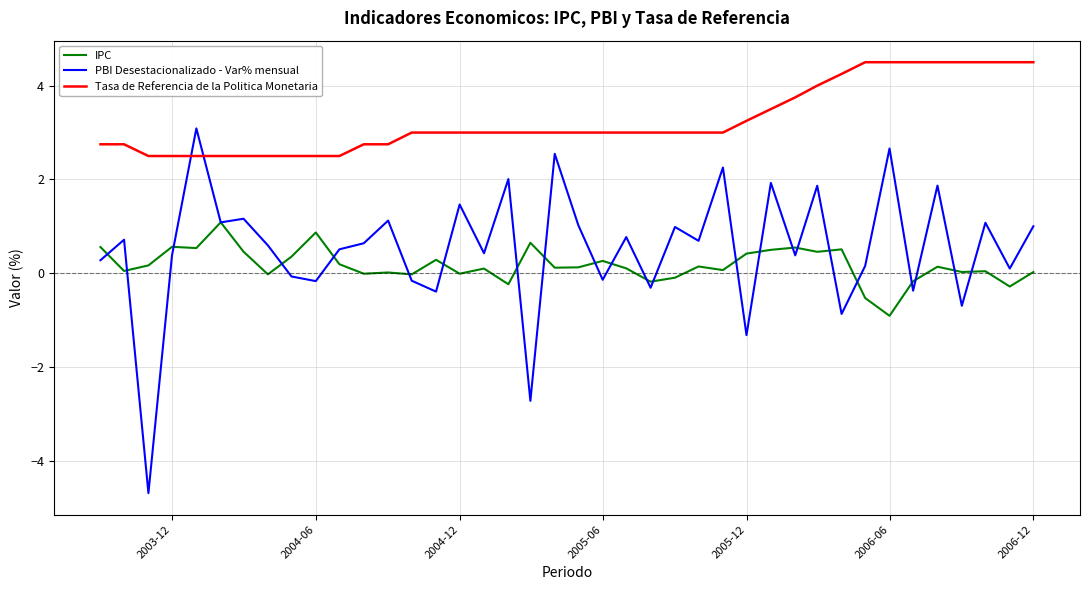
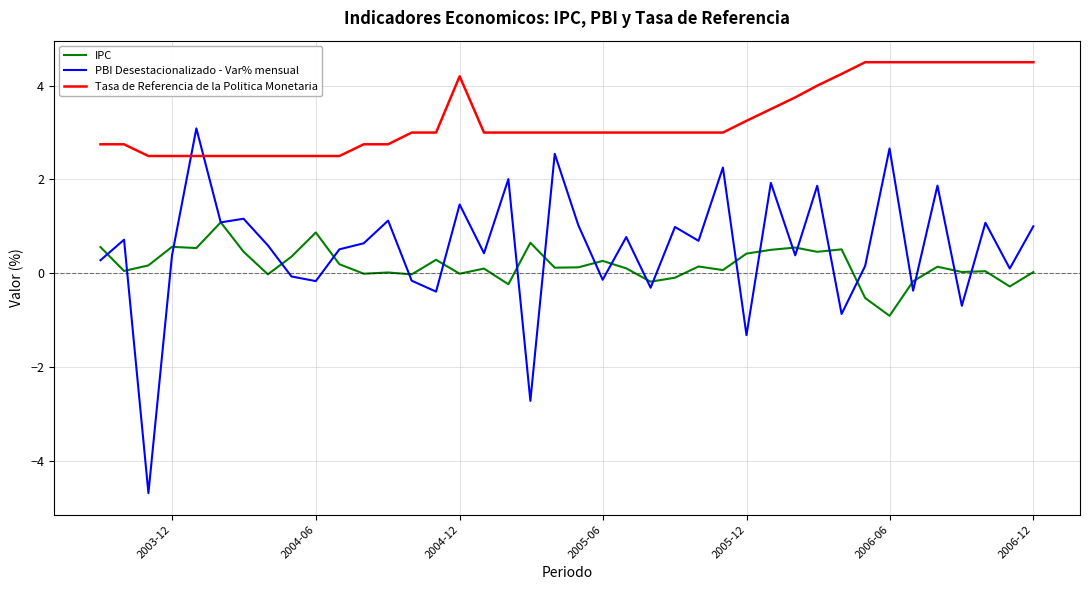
  {
    "IPC": {
      "2003-12": 0.6,
      "2004-06": 0.9,
      "2004-12": 0.0,
      "2005-06": 0.3,
      "2005-12": 0.4,
      "2006-06": -0.9,
      "2006-12": 0.0
    },
    "PBI Desestacionalizado - Var% mensual": {
      "2003-12": 0.4,
      "2004-06": -0.2,
      "2004-12": 1.5,
      "2005-06": -0.1,
      "2005-12": -1.3,
      "2006-06": 2.7,
      "2006-12": 1.0
    },
    "Tasa de Referencia de la Politica Monetaria": {
      "2003-12": 2.5,
      "2004-06": 2.5,
-     "2004-12": 3.0,
+     "2004-12": 4.2,
      "2005-06": 3.0,
      "2005-12": 3.3,
      "2006-06": 4.5,
      "2006-12": 4.5
    }
  }
